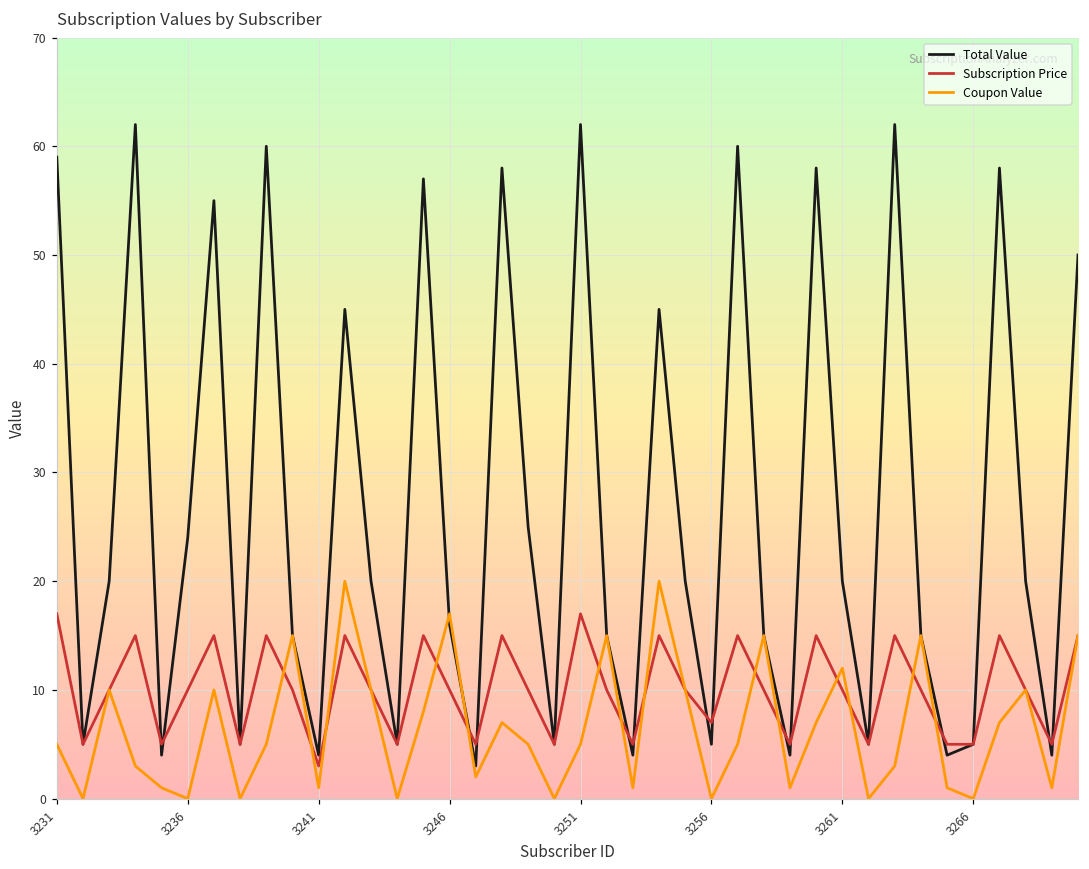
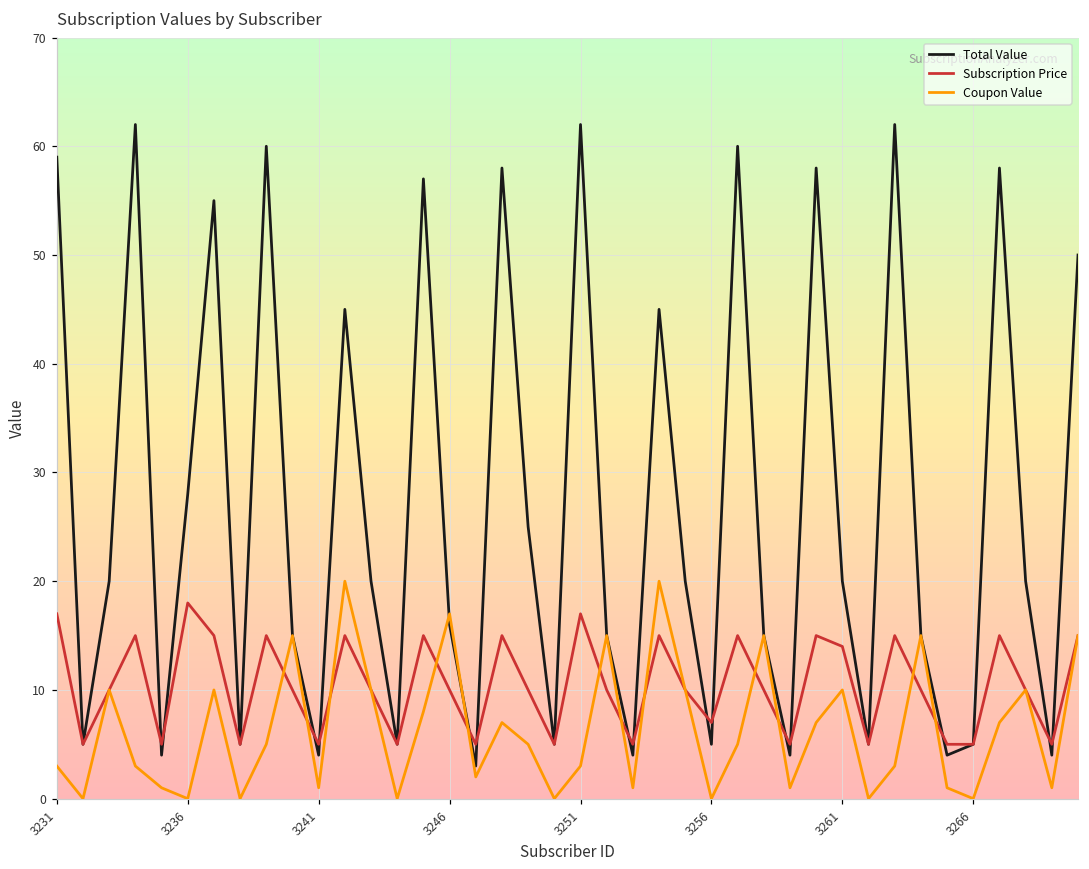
  {
    "Total Value": {
      "3231": 59,
-     "3236": 24,
+     "3236": 28,
      "3241": 4,
      "3246": 16,
      "3251": 62,
      "3256": 5,
      "3261": 20
    },
    "Subscription Price": {
      "3231": 17,
-     "3236": 10,
-     "3241": 3,
+     "3236": 18,
+     "3241": 5,
      "3246": 10,
      "3251": 17,
      "3256": 7,
-     "3261": 10
+     "3261": 14
    },
    "Coupon Value": {
-     "3231": 5,
+     "3231": 3,
      "3236": 0,
      "3241": 1,
      "3246": 17,
-     "3251": 5,
+     "3251": 3,
      "3256": 0,
-     "3261": 12,
+     "3261": 10,
      "3266": 0
    }
  }
